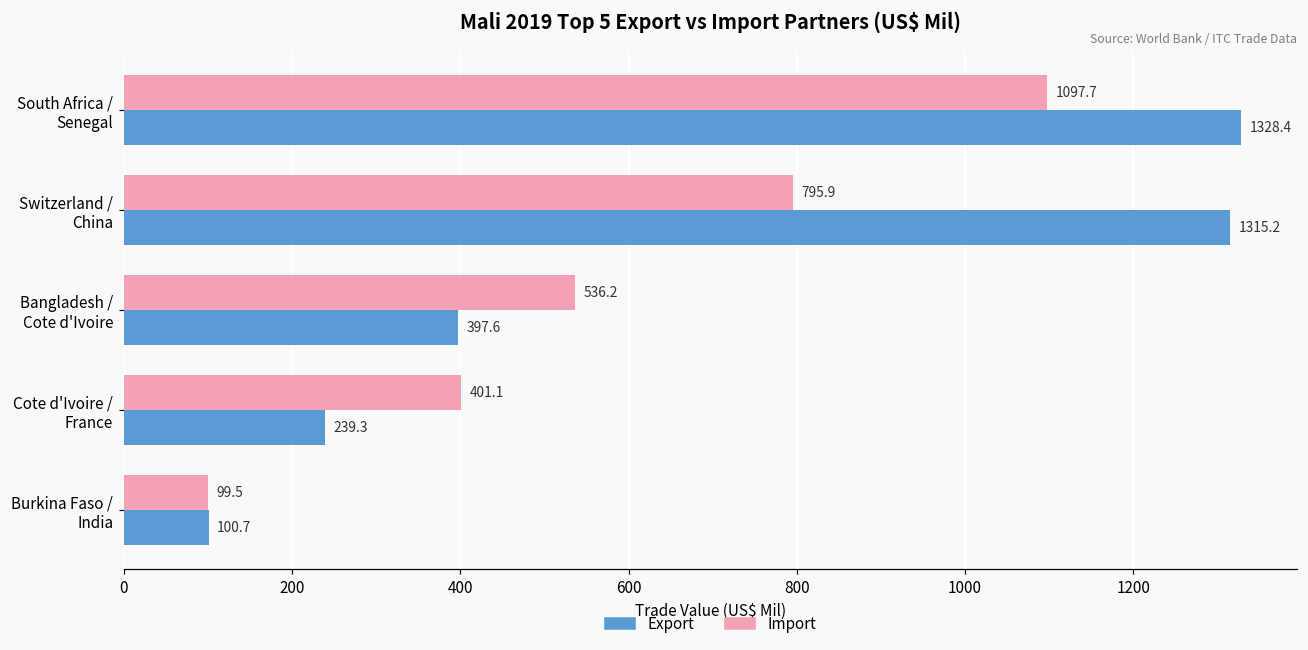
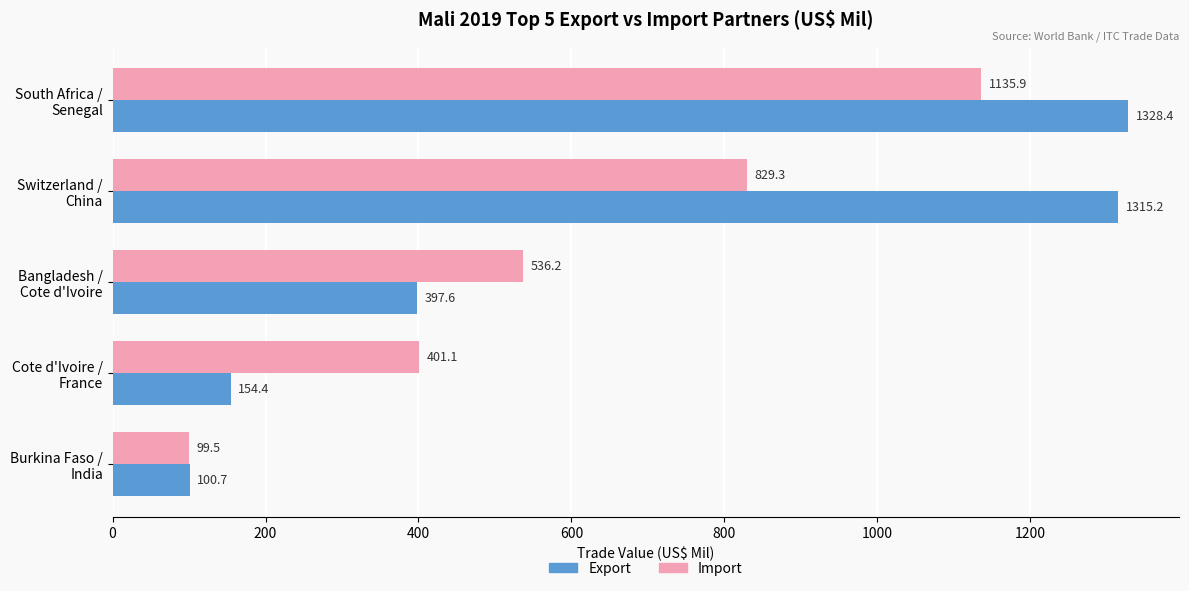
  {
    "Export": {
      "South Africa / Senegal": 1328.4,
      "Switzerland / China": 1315.2,
      "Bangladesh / Cote d'Ivoire": 397.6,
-     "Cote d'Ivoire / France": 239.3,
+     "Cote d'Ivoire / France": 154.4,
      "Burkina Faso / India": 100.7
    },
    "Import": {
-     "South Africa / Senegal": 1097.7,
-     "Switzerland / China": 795.9,
+     "South Africa / Senegal": 1135.9,
+     "Switzerland / China": 829.3,
      "Bangladesh / Cote d'Ivoire": 536.2,
      "Cote d'Ivoire / France": 401.1,
      "Burkina Faso / India": 99.5
    }
  }
